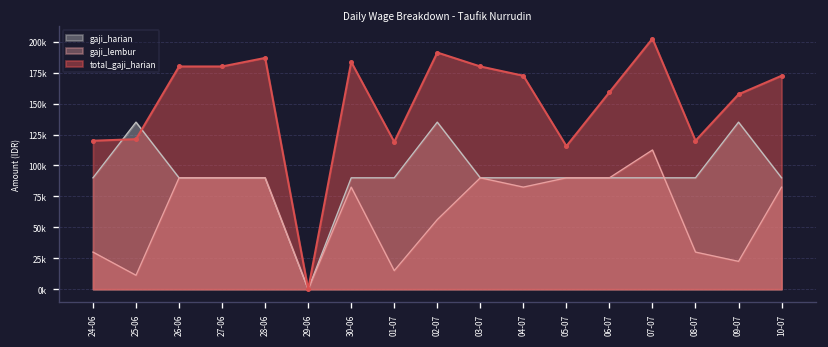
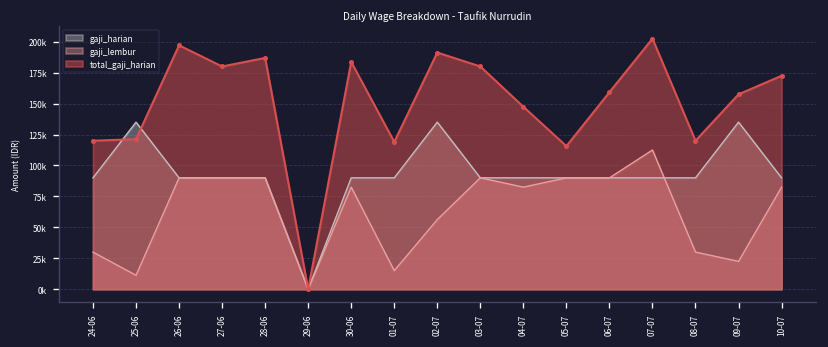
  {
    "total_gaji_harian": {
      "24-06": 120000,
      "25-06": 121000,
-     "26-06": 180000,
+     "26-06": 197000,
      "27-06": 180000,
      "28-06": 187000,
      "30-06": 184000,
      "01-07": 119000,
      "02-07": 191000,
      "03-07": 180000,
-     "04-07": 173000,
+     "04-07": 147000,
      "05-07": 116000,
      "06-07": 159000,
      "07-07": 203000,
      "08-07": 120000,
      "09-07": 158000,
      "10-07": 173000
    }
  }
